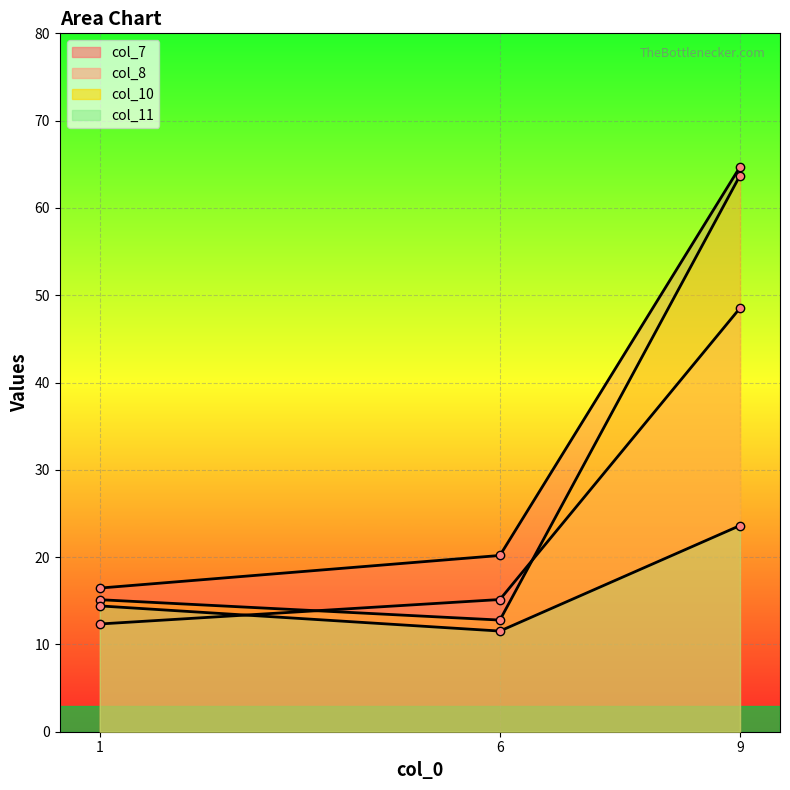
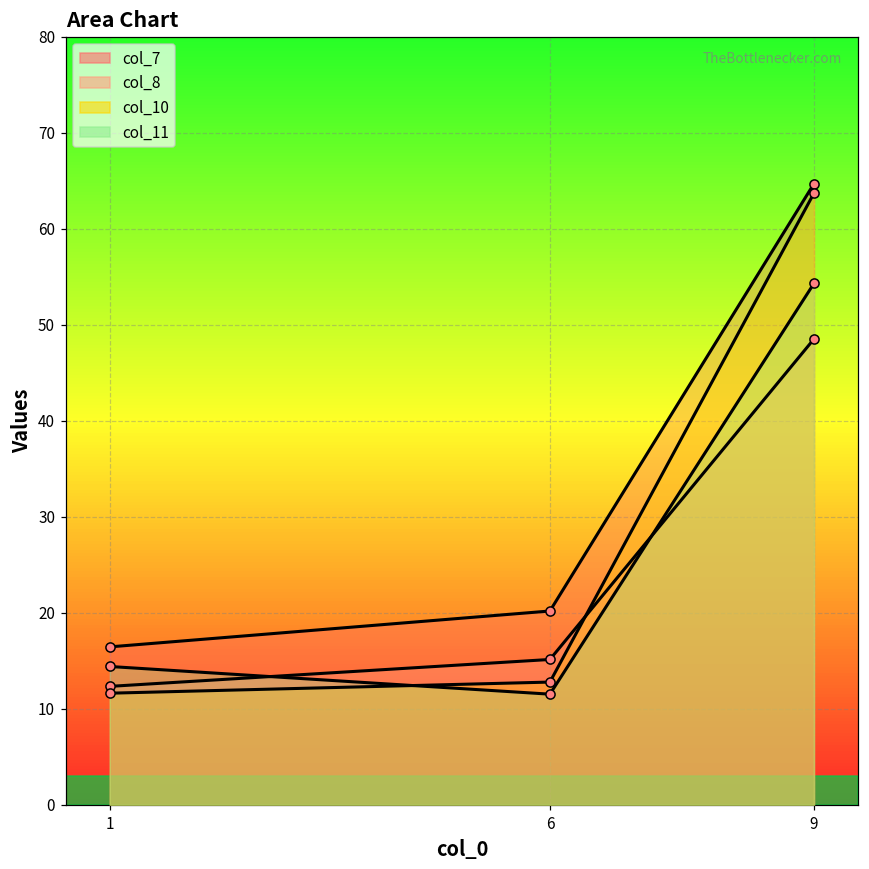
  {
    "col_10": {
-     "1": 15,
+     "1": 12,
      "6": 13,
      "9": 64
    },
    "col_11": {
      "1": 14,
      "6": 12,
-     "9": 24
+     "9": 54
    }
  }
